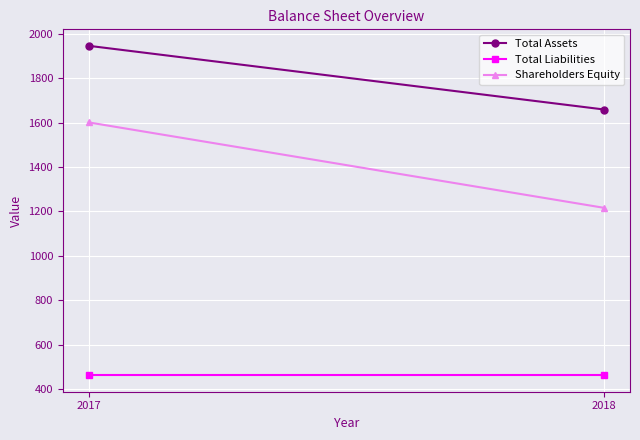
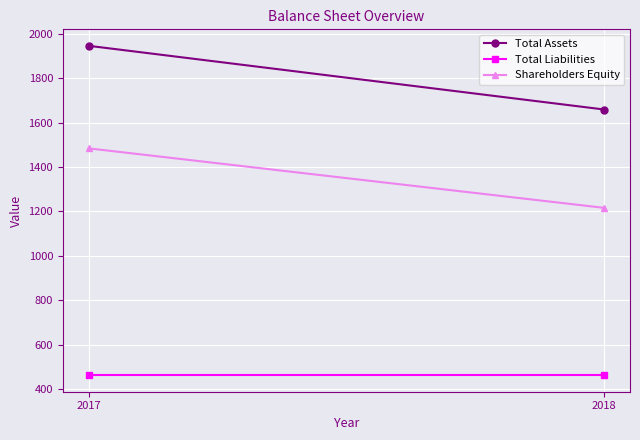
  {
    "Total Assets": {
      "2017": 1950,
      "2018": 1660
    },
    "Total Liabilities": {
      "2017": 460,
      "2018": 460
    },
    "Shareholders Equity": {
-     "2017": 1600,
+     "2017": 1480,
      "2018": 1220
    }
  }
